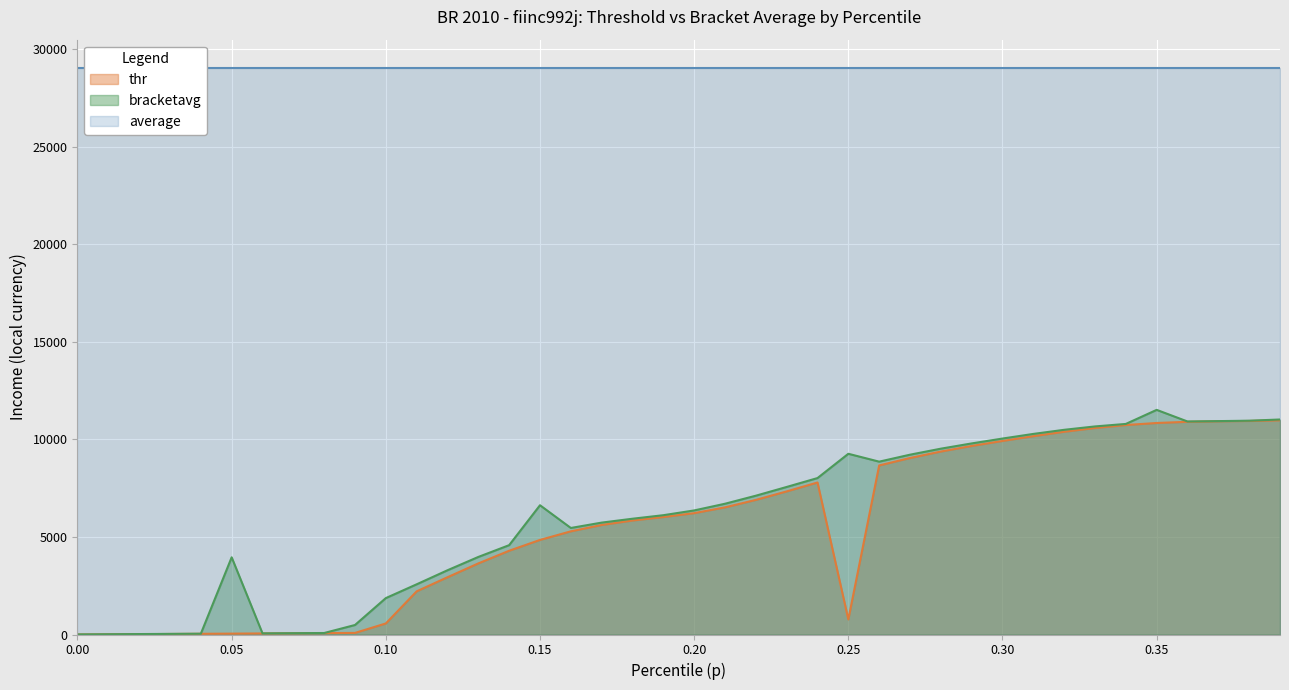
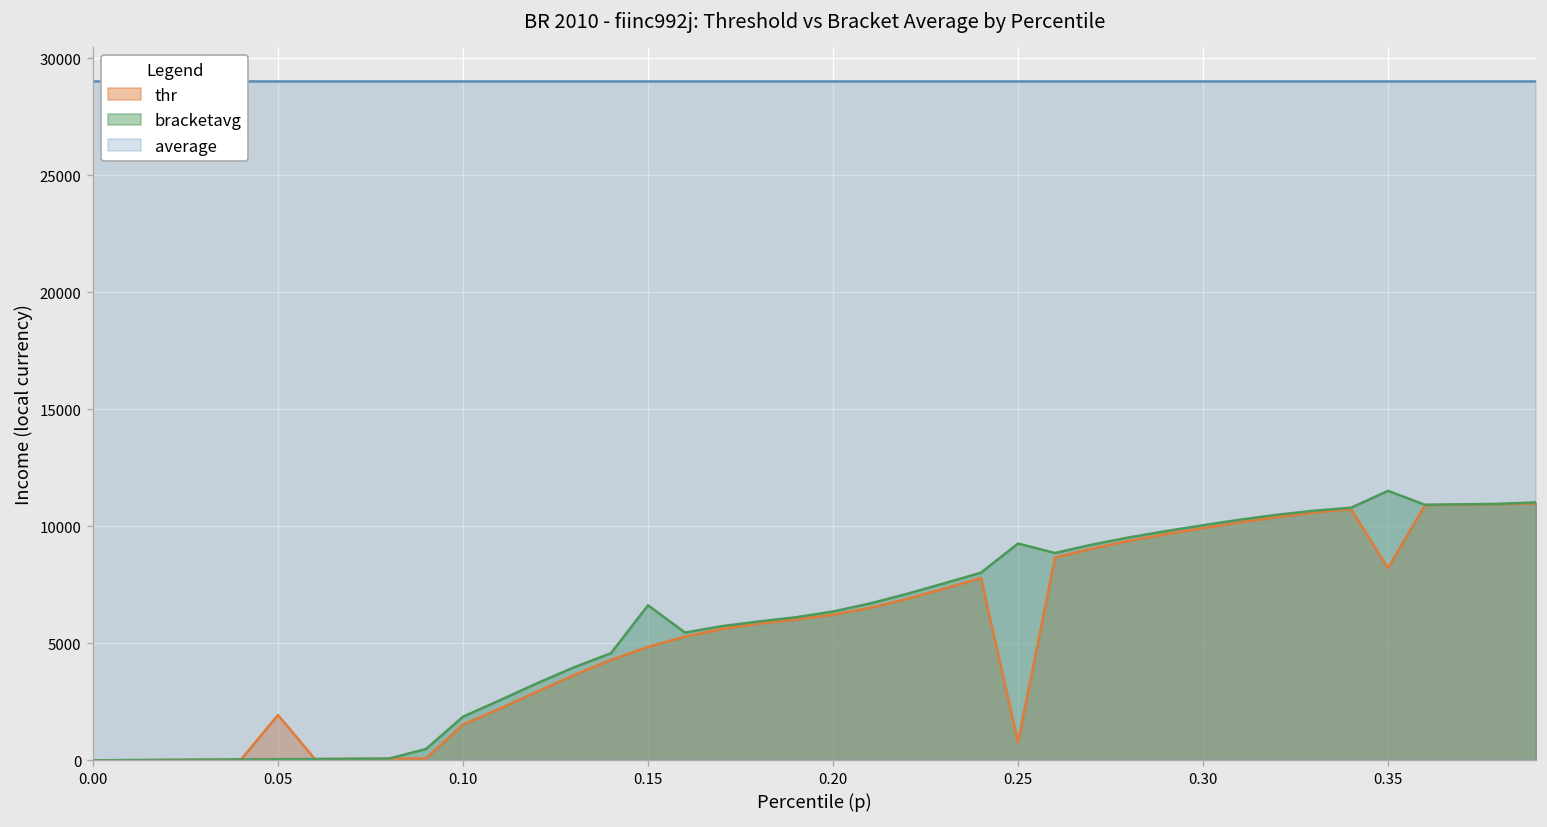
  {
    "thr": {
-     "0.05": 0,
-     "0.10": 600,
+     "0.05": 1900,
+     "0.10": 1500,
      "0.15": 4800,
      "0.20": 6200,
      "0.25": 800,
-     "0.35": 10800
+     "0.35": 8200
    },
    "bracketavg": {
-     "0.05": 4000,
+     "0.05": 0,
      "0.10": 1900,
      "0.15": 6600,
      "0.20": 6400,
      "0.25": 9300,
      "0.35": 11500
    },
    "average": {
      "0.00": 29000,
      "0.05": 29000,
      "0.10": 29000,
      "0.15": 29000,
      "0.20": 29000,
      "0.25": 29000,
      "0.30": 29000,
      "0.35": 29000
    }
  }
